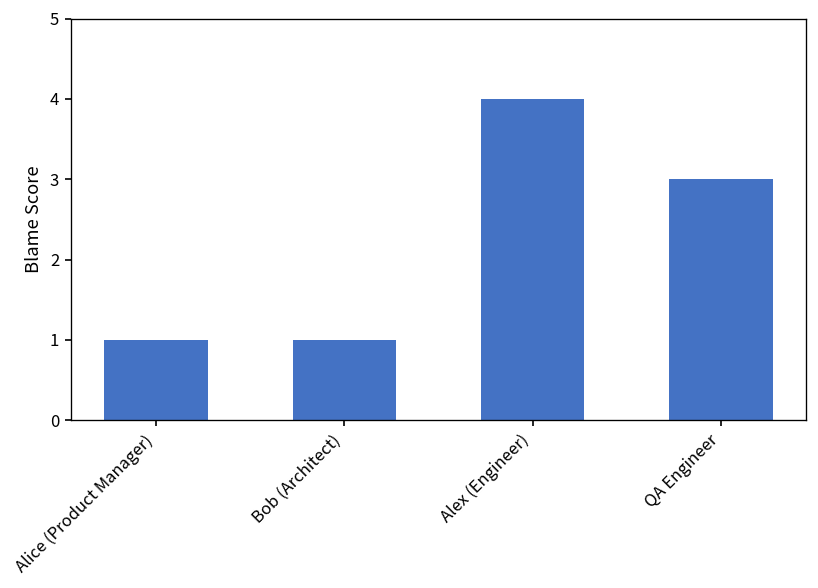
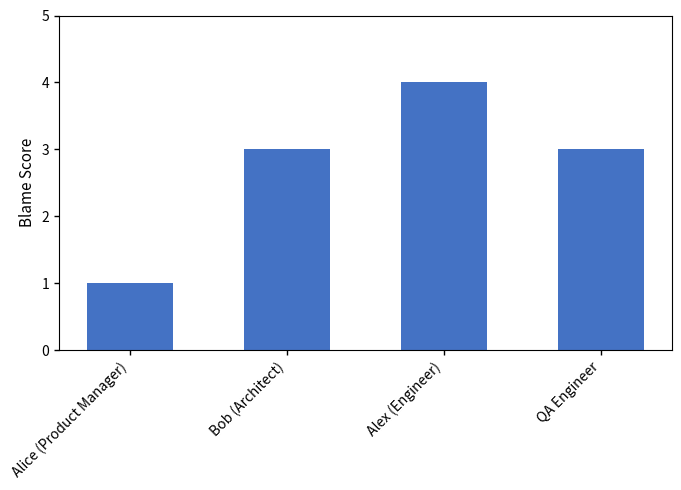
  {
    "Alice (Product Manager)": 1,
-   "Bob (Architect)": 1,
+   "Bob (Architect)": 3,
    "Alex (Engineer)": 4,
    "QA Engineer": 3
  }
